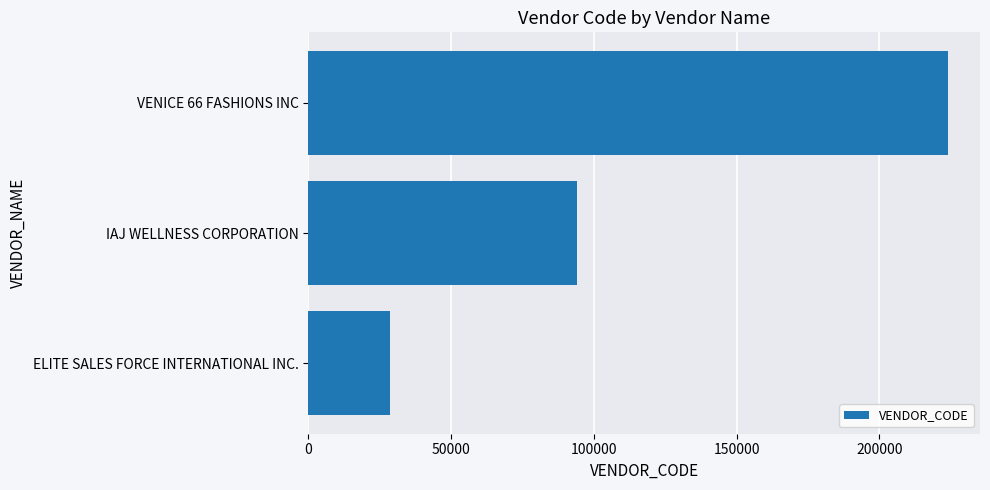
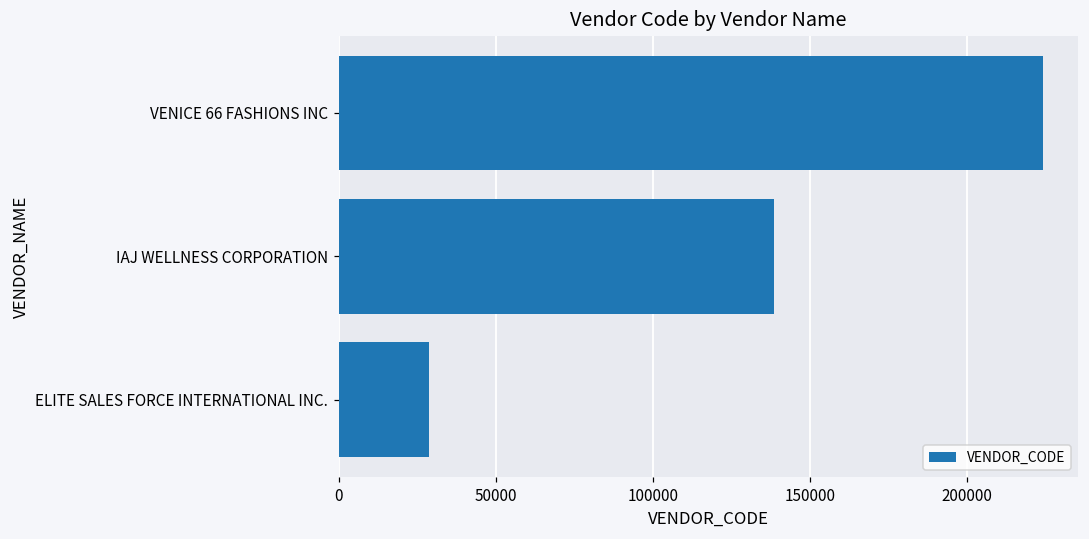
  {
    "VENICE 66 FASHIONS INC": 224000,
-   "IAJ WELLNESS CORPORATION": 94000,
+   "IAJ WELLNESS CORPORATION": 138000,
    "ELITE SALES FORCE INTERNATIONAL INC.": 29000
  }
